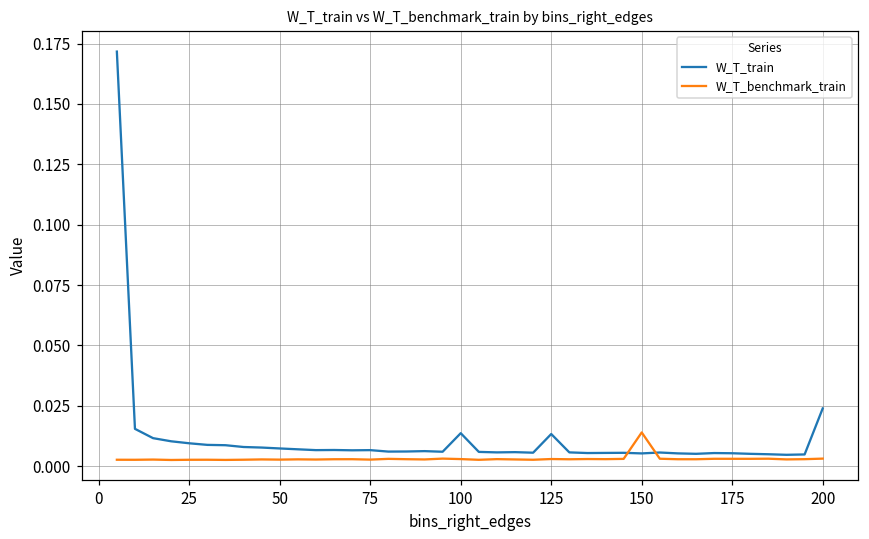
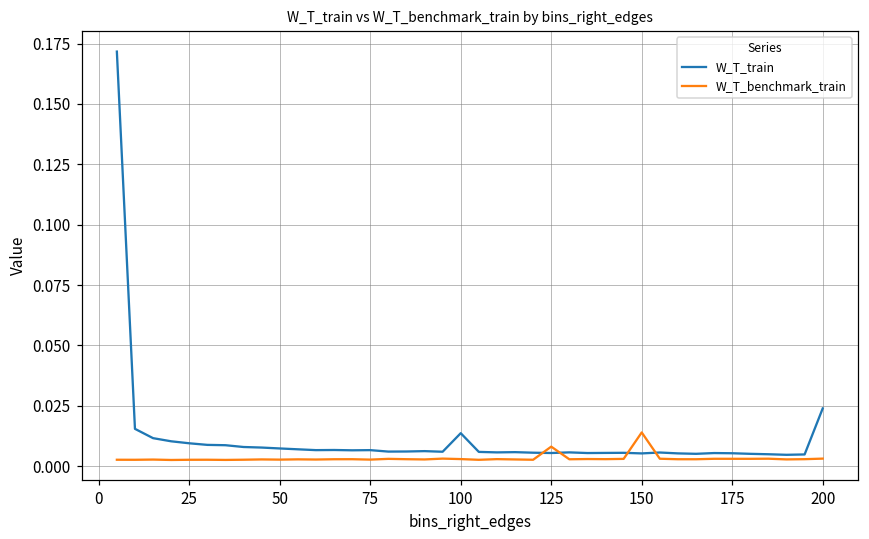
  {
    "W_T_train": {
      "25": 0.009,
      "50": 0.007,
      "75": 0.007,
      "100": 0.014,
-     "125": 0.013,
+     "125": 0.005,
      "150": 0.005,
      "175": 0.005,
      "200": 0.024
    },
    "W_T_benchmark_train": {
      "25": 0.003,
      "50": 0.003,
      "75": 0.003,
      "100": 0.003,
-     "125": 0.003,
+     "125": 0.008,
      "150": 0.014,
      "175": 0.003,
      "200": 0.003
    }
  }
